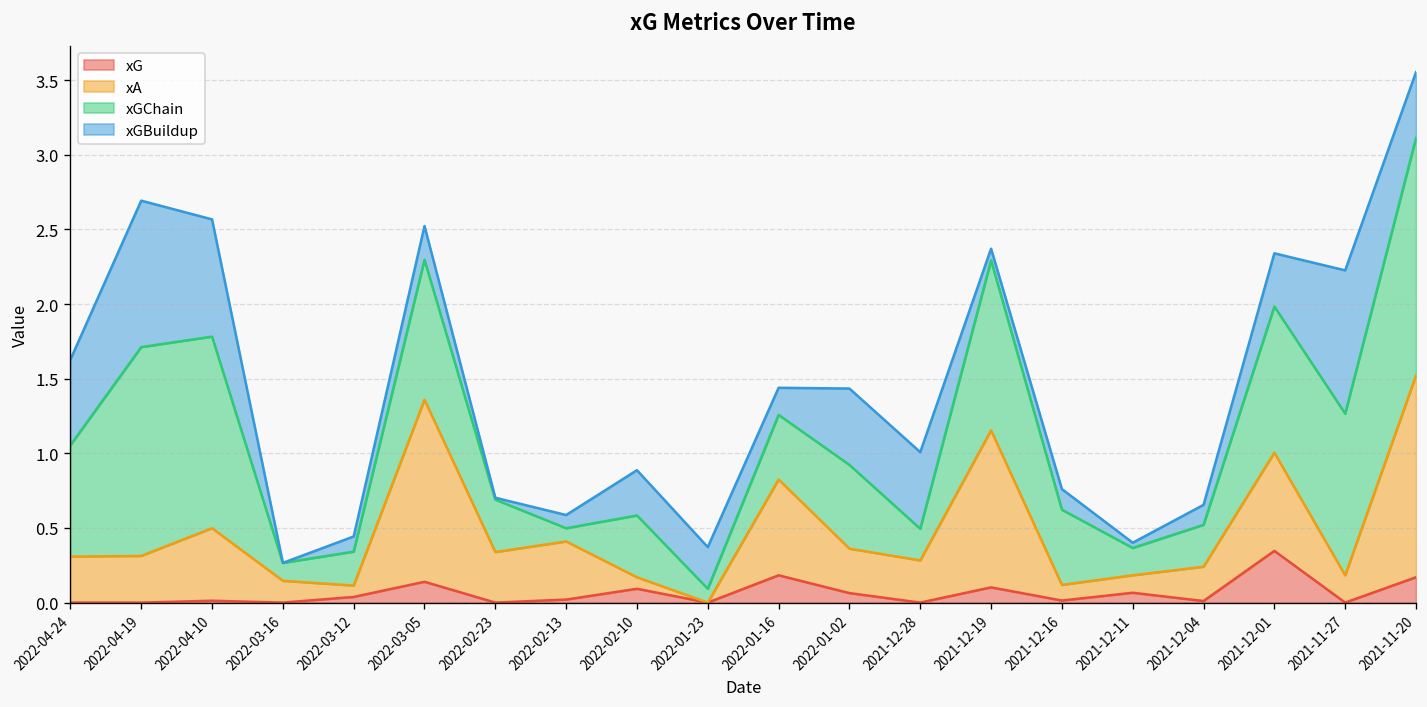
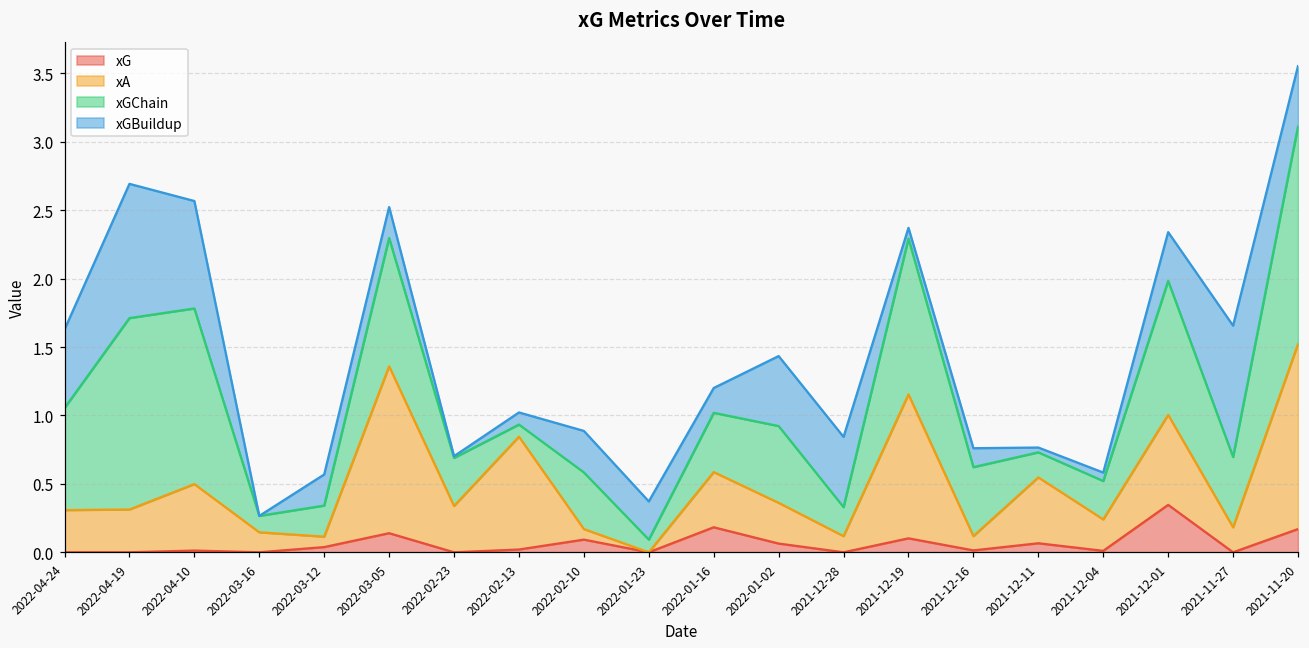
  {
    "xG": {
      "2022-04-24": 0.00,
      "2022-04-19": 0.00,
      "2022-04-10": 0.01,
      "2022-03-16": 0.00,
      "2022-03-12": 0.04,
      "2022-03-05": 0.14,
      "2022-02-23": 0.00,
      "2022-02-13": 0.02,
      "2022-02-10": 0.09,
      "2022-01-16": 0.18,
      "2022-01-02": 0.06,
      "2021-12-28": 0.00,
      "2021-12-19": 0.10,
      "2021-12-16": 0.01,
      "2021-12-11": 0.07,
      "2021-12-04": 0.01,
      "2021-12-01": 0.35,
      "2021-11-27": 0.00,
      "2021-11-20": 0.17
    },
    "xA": {
      "2022-04-24": 0.31,
      "2022-04-19": 0.31,
      "2022-04-10": 0.49,
      "2022-03-16": 0.15,
      "2022-03-12": 0.08,
      "2022-03-05": 1.22,
      "2022-02-23": 0.34,
-     "2022-02-13": 0.39,
+     "2022-02-13": 0.82,
      "2022-02-10": 0.08,
-     "2022-01-16": 0.64,
+     "2022-01-16": 0.40,
      "2022-01-02": 0.30,
-     "2021-12-28": 0.28,
+     "2021-12-28": 0.12,
      "2021-12-19": 1.05,
      "2021-12-16": 0.10,
-     "2021-12-11": 0.12,
+     "2021-12-11": 0.48,
      "2021-12-04": 0.23,
      "2021-12-01": 0.66,
      "2021-11-27": 0.18,
      "2021-11-20": 1.35
    },
    "xGChain": {
      "2022-04-24": 0.75,
      "2022-04-19": 1.40,
      "2022-04-10": 1.28,
      "2022-03-12": 0.23,
      "2022-03-05": 0.94,
      "2022-02-13": 0.09,
      "2022-02-10": 0.41,
      "2022-01-23": 0.09,
      "2022-01-16": 0.43,
      "2022-01-02": 0.56,
      "2021-12-28": 0.21,
      "2021-12-19": 1.14,
      "2021-12-16": 0.50,
      "2021-12-11": 0.18,
      "2021-12-04": 0.28,
      "2021-12-01": 0.98,
-     "2021-11-27": 1.08,
+     "2021-11-27": 0.51,
      "2021-11-20": 1.59
    },
    "xGBuildup": {
      "2022-04-24": 0.57,
      "2022-04-19": 0.98,
      "2022-04-10": 0.79,
-     "2022-03-12": 0.10,
+     "2022-03-12": 0.23,
      "2022-03-05": 0.23,
      "2022-02-13": 0.09,
      "2022-02-10": 0.30,
      "2022-01-23": 0.28,
      "2022-01-16": 0.18,
      "2022-01-02": 0.51,
      "2021-12-28": 0.51,
      "2021-12-19": 0.08,
      "2021-12-16": 0.14,
      "2021-12-11": 0.04,
-     "2021-12-04": 0.13,
+     "2021-12-04": 0.06,
      "2021-12-01": 0.36,
      "2021-11-27": 0.96,
      "2021-11-20": 0.44
    }
  }
